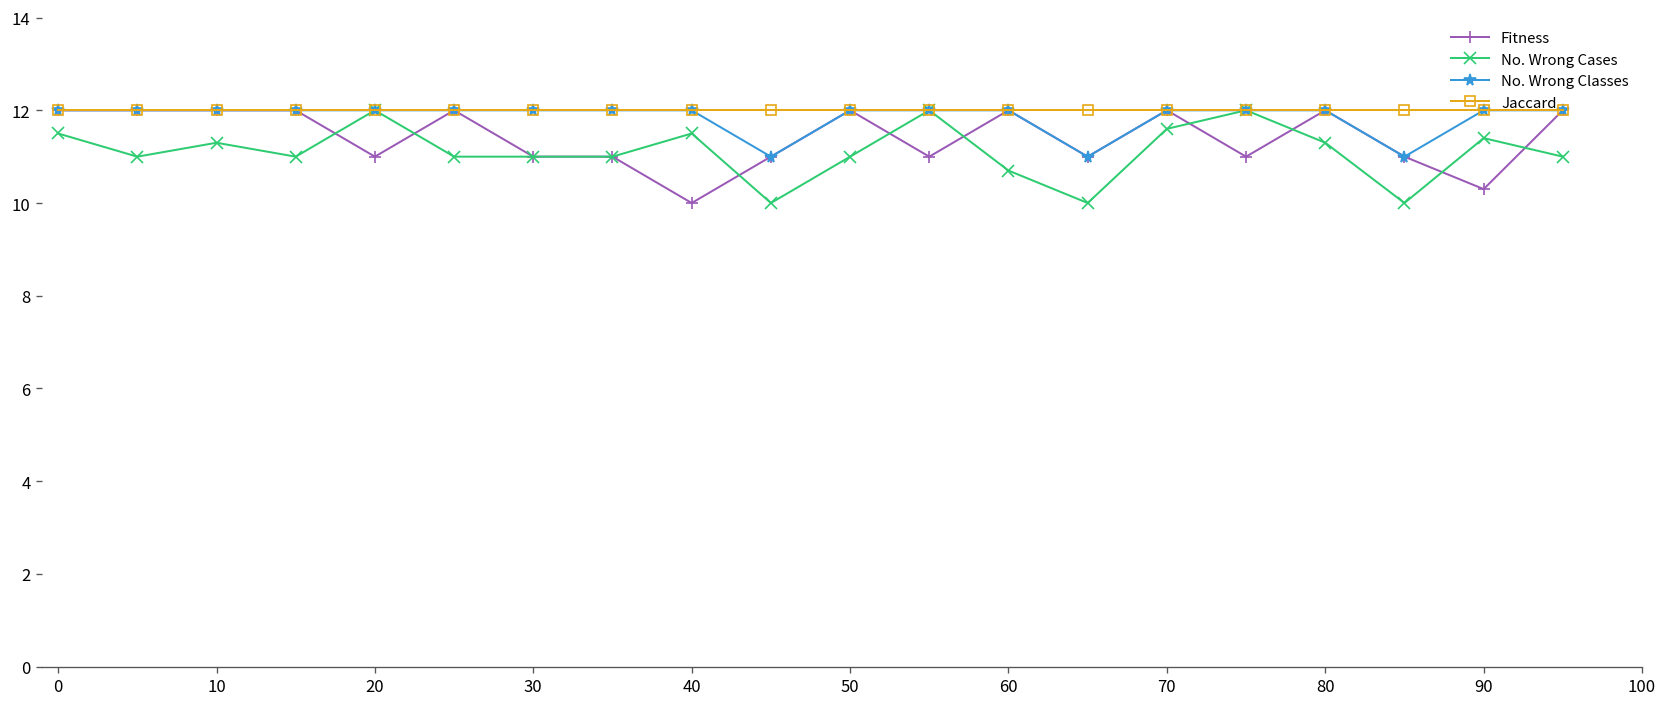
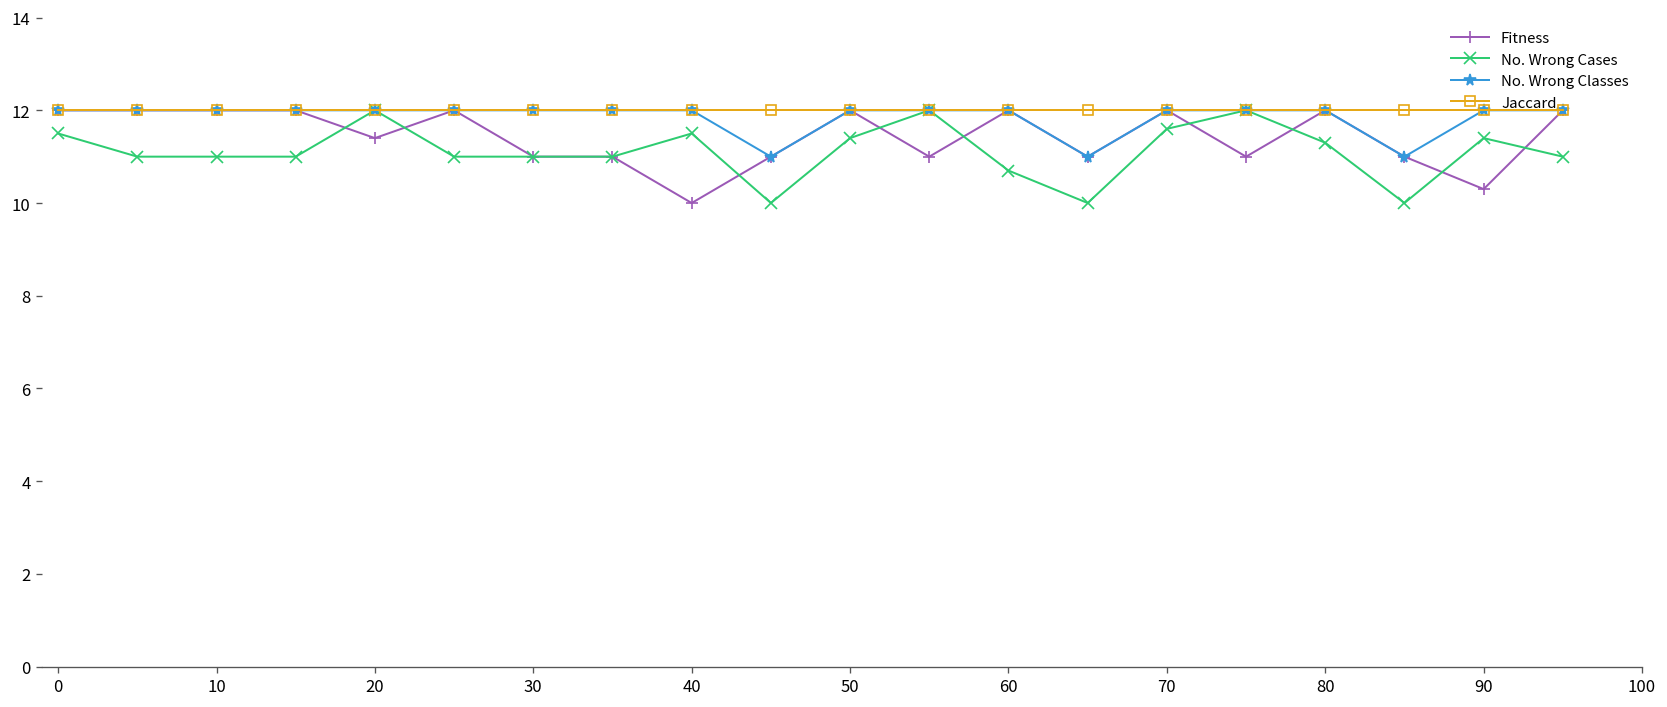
  {
    "Fitness": {
-     "20": 11.0,
+     "20": 11.4,
      "40": 10.0,
      "90": 10.3
    },
    "No. Wrong Cases": {
      "0": 11.5,
-     "10": 11.3,
+     "10": 11.0,
      "40": 11.5,
-     "50": 11.0,
+     "50": 11.4,
      "60": 10.7,
      "70": 11.6,
      "80": 11.3,
      "90": 11.4
    }
  }
